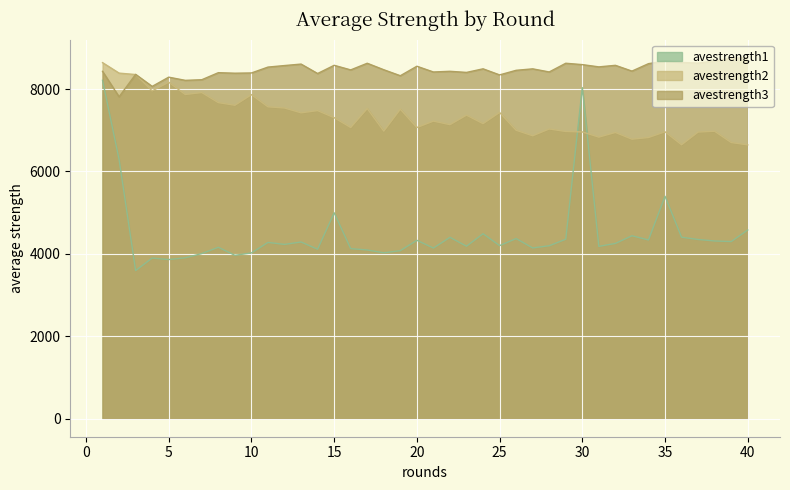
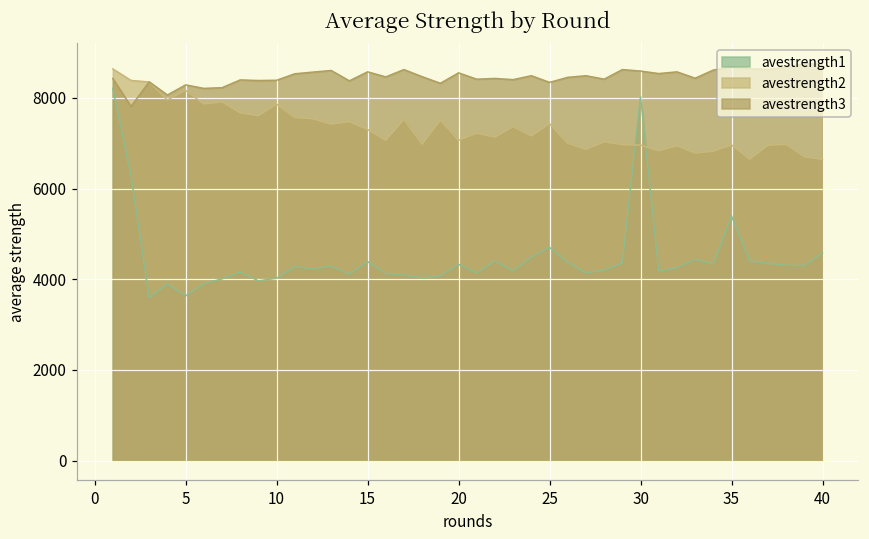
  {
    "avestrength1": {
-     "5": 3900,
+     "5": 3600,
      "10": 4000,
-     "15": 5000,
+     "15": 4400,
      "20": 4300,
-     "25": 4200,
+     "25": 4700,
      "30": 8000,
      "35": 5400,
      "40": 4600
    }
  }
